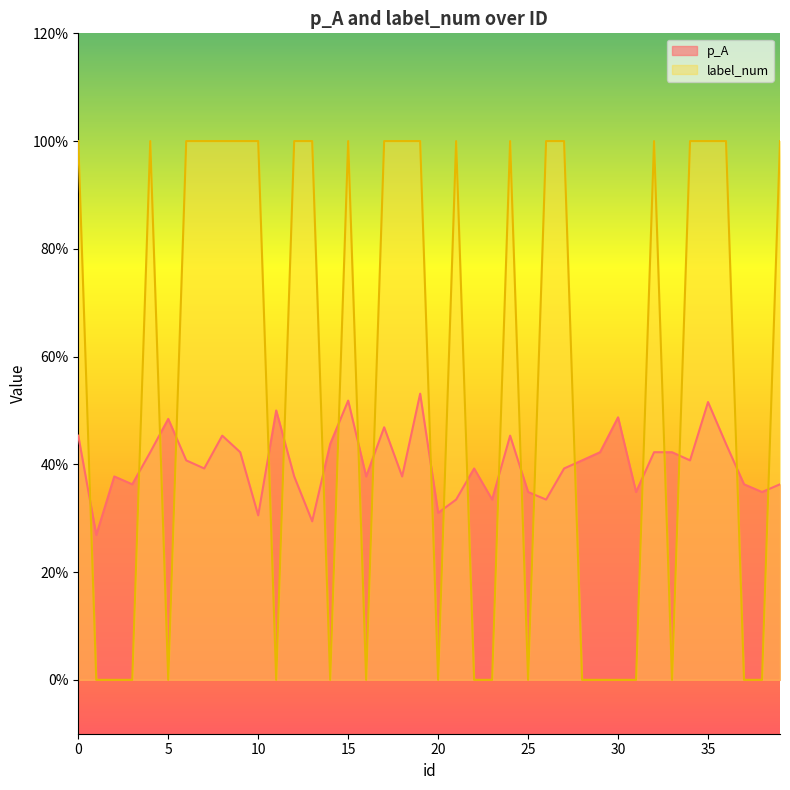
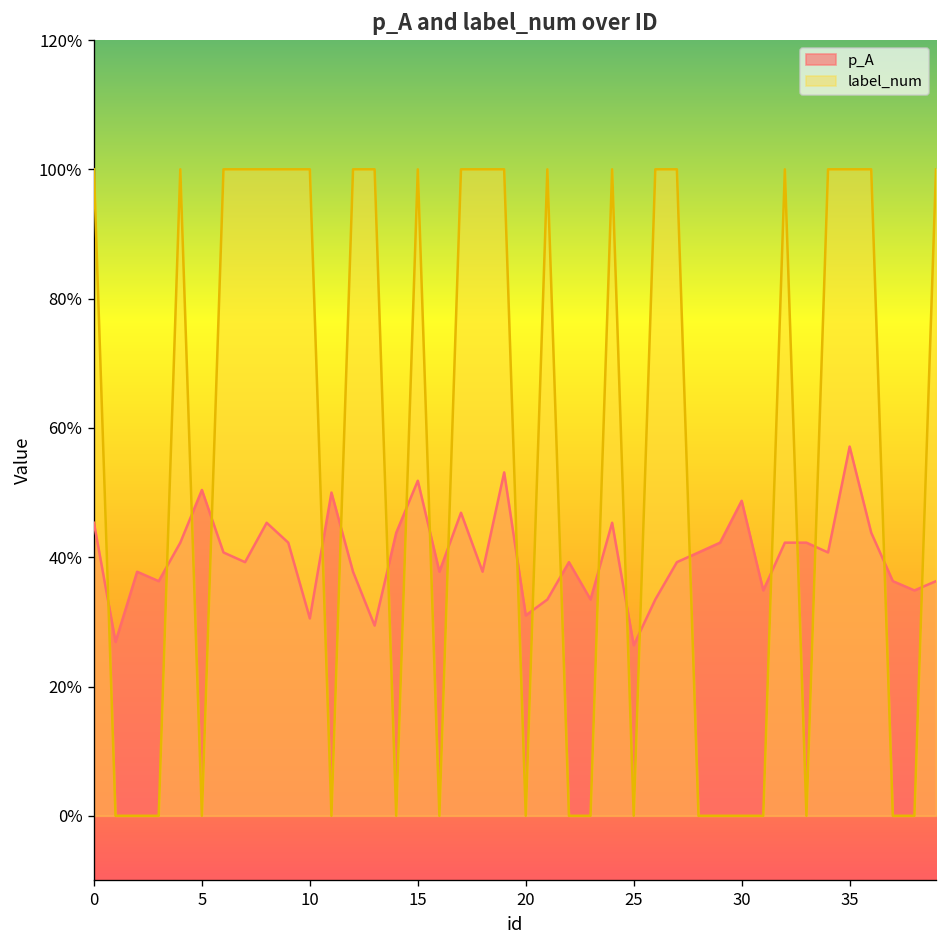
  {
    "p_A": {
      "0": "45%",
-     "5": "48%",
+     "5": "50%",
      "10": "31%",
      "15": "52%",
      "20": "31%",
-     "25": "35%",
+     "25": "26%",
      "30": "49%",
-     "35": "52%"
+     "35": "57%"
    },
    "label_num": {
      "0": "100%",
      "5": "0%",
      "10": "100%",
      "15": "100%",
      "20": "0%",
      "25": "0%",
      "30": "0%",
      "35": "100%"
    }
  }
